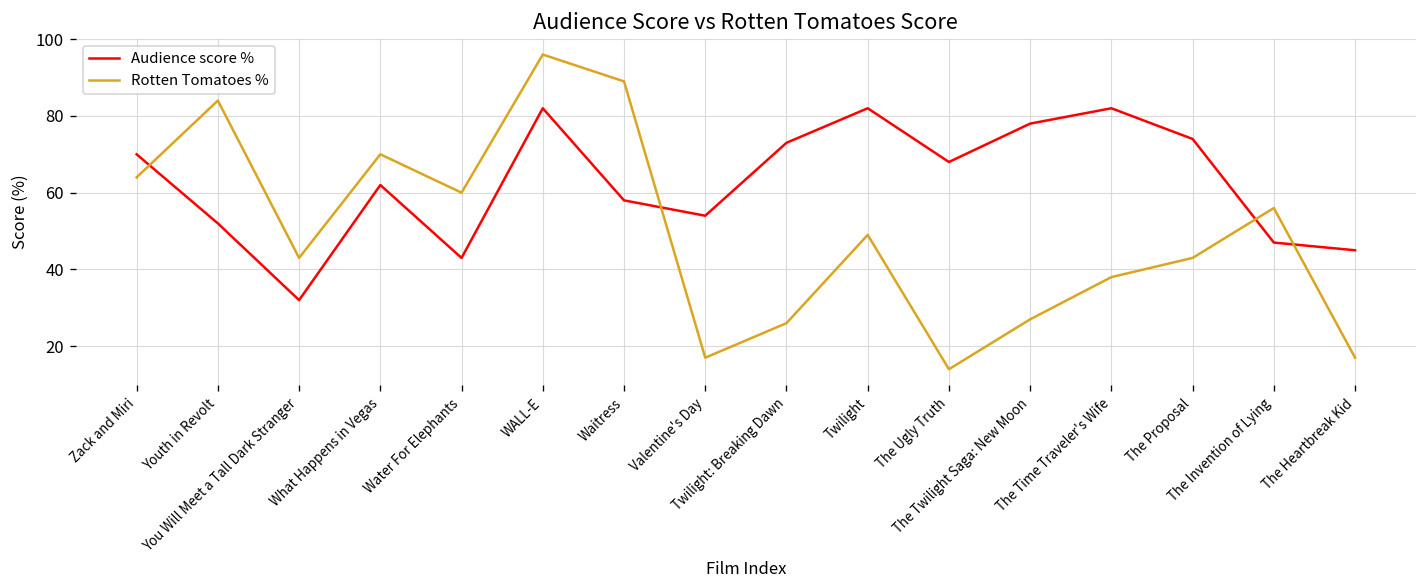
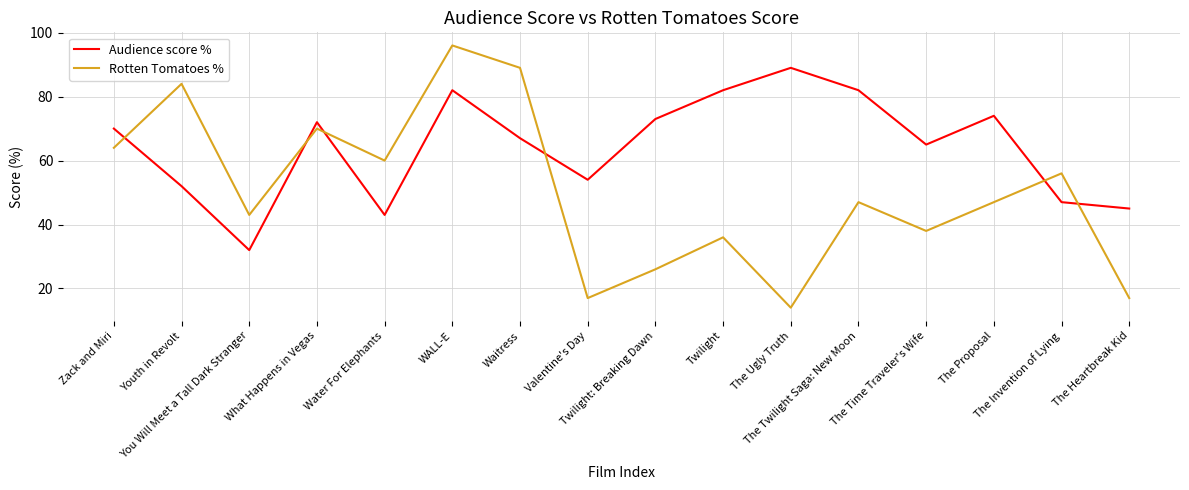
  {
    "Audience score %": {
      "Zack and Miri": 70,
      "Youth in Revolt": 52,
      "You Will Meet a Tall Dark Stranger": 32,
-     "What Happens in Vegas": 62,
+     "What Happens in Vegas": 72,
      "Water For Elephants": 43,
      "WALL-E": 82,
-     "Waitress": 58,
+     "Waitress": 67,
      "Valentine's Day": 54,
      "Twilight: Breaking Dawn": 73,
      "Twilight": 82,
-     "The Ugly Truth": 68,
-     "The Twilight Saga: New Moon": 78,
-     "The Time Traveler's Wife": 82,
+     "The Ugly Truth": 89,
+     "The Twilight Saga: New Moon": 82,
+     "The Time Traveler's Wife": 65,
      "The Proposal": 74,
      "The Invention of Lying": 47,
      "The Heartbreak Kid": 45
    },
    "Rotten Tomatoes %": {
      "Zack and Miri": 64,
      "Youth in Revolt": 84,
      "You Will Meet a Tall Dark Stranger": 43,
      "What Happens in Vegas": 70,
      "Water For Elephants": 60,
      "WALL-E": 96,
      "Waitress": 89,
      "Valentine's Day": 17,
      "Twilight: Breaking Dawn": 26,
-     "Twilight": 49,
+     "Twilight": 36,
      "The Ugly Truth": 14,
-     "The Twilight Saga: New Moon": 27,
+     "The Twilight Saga: New Moon": 47,
      "The Time Traveler's Wife": 38,
-     "The Proposal": 43,
+     "The Proposal": 47,
      "The Invention of Lying": 56,
      "The Heartbreak Kid": 17
    }
  }
